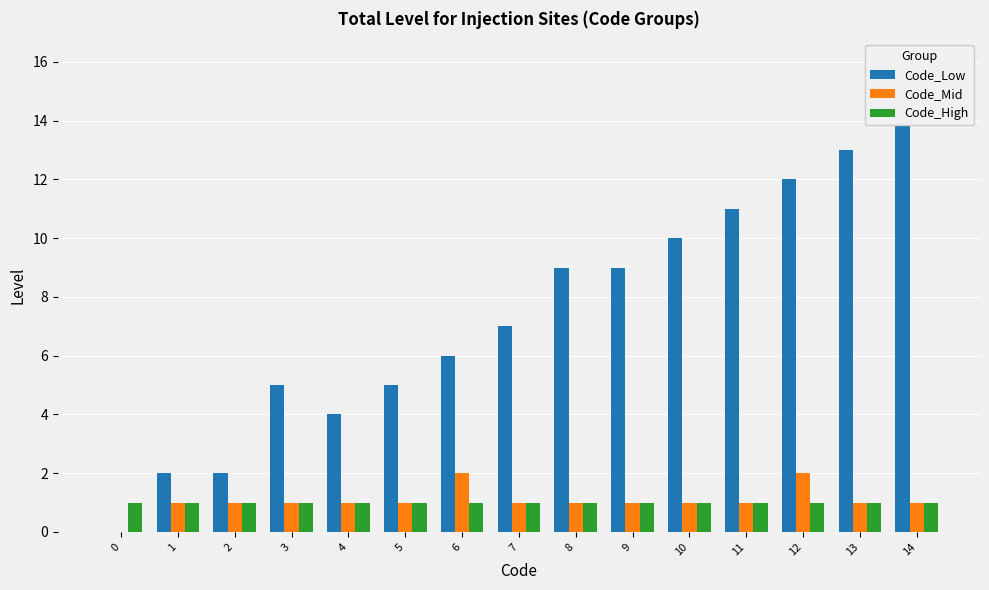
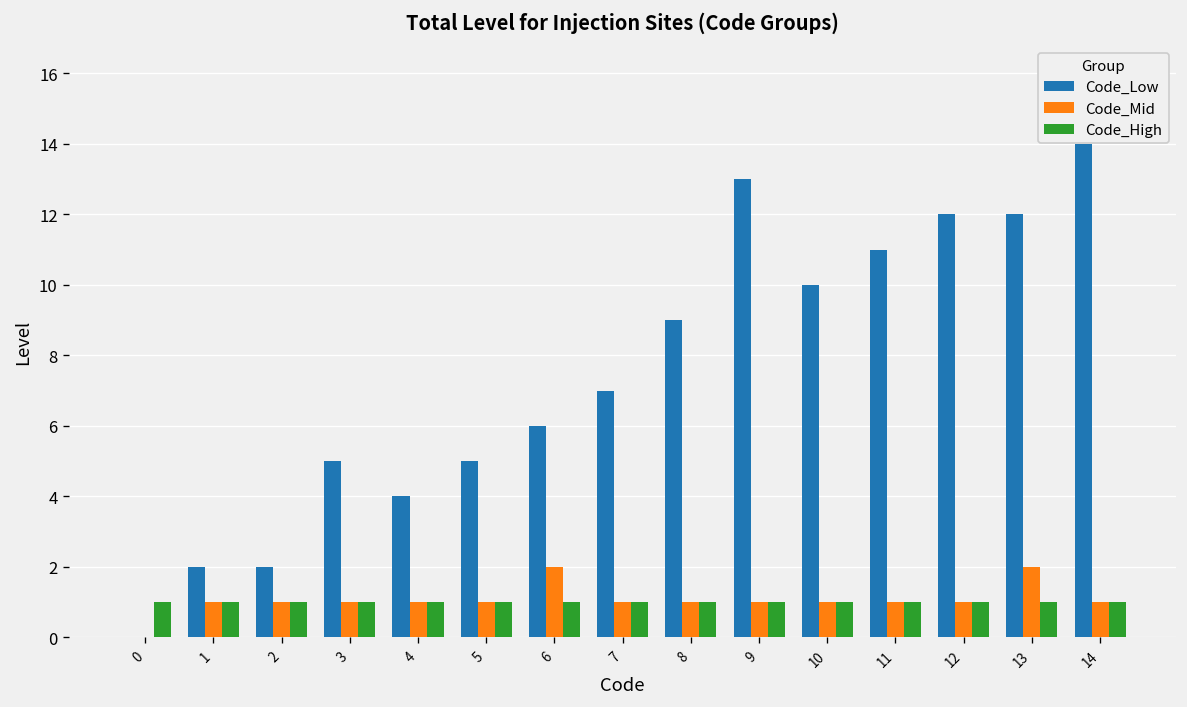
  {
    "Code_Low": {
      "0": 0,
      "1": 2,
      "2": 2,
      "3": 5,
      "4": 4,
      "5": 5,
      "6": 6,
      "7": 7,
      "8": 9,
-     "9": 9,
+     "9": 13,
      "10": 10,
      "11": 11,
      "12": 12,
-     "13": 13
+     "13": 12
    },
    "Code_Mid": {
      "0": 0,
      "1": 1,
      "2": 1,
      "3": 1,
      "4": 1,
      "5": 1,
      "6": 2,
      "7": 1,
      "8": 1,
      "9": 1,
      "10": 1,
      "11": 1,
-     "12": 2,
-     "13": 1,
+     "12": 1,
+     "13": 2,
      "14": 1
    },
    "Code_High": {
      "0": 1,
      "1": 1,
      "2": 1,
      "3": 1,
      "4": 1,
      "5": 1,
      "6": 1,
      "7": 1,
      "8": 1,
      "9": 1,
      "10": 1,
      "11": 1,
      "12": 1,
      "13": 1,
      "14": 1
    }
  }
